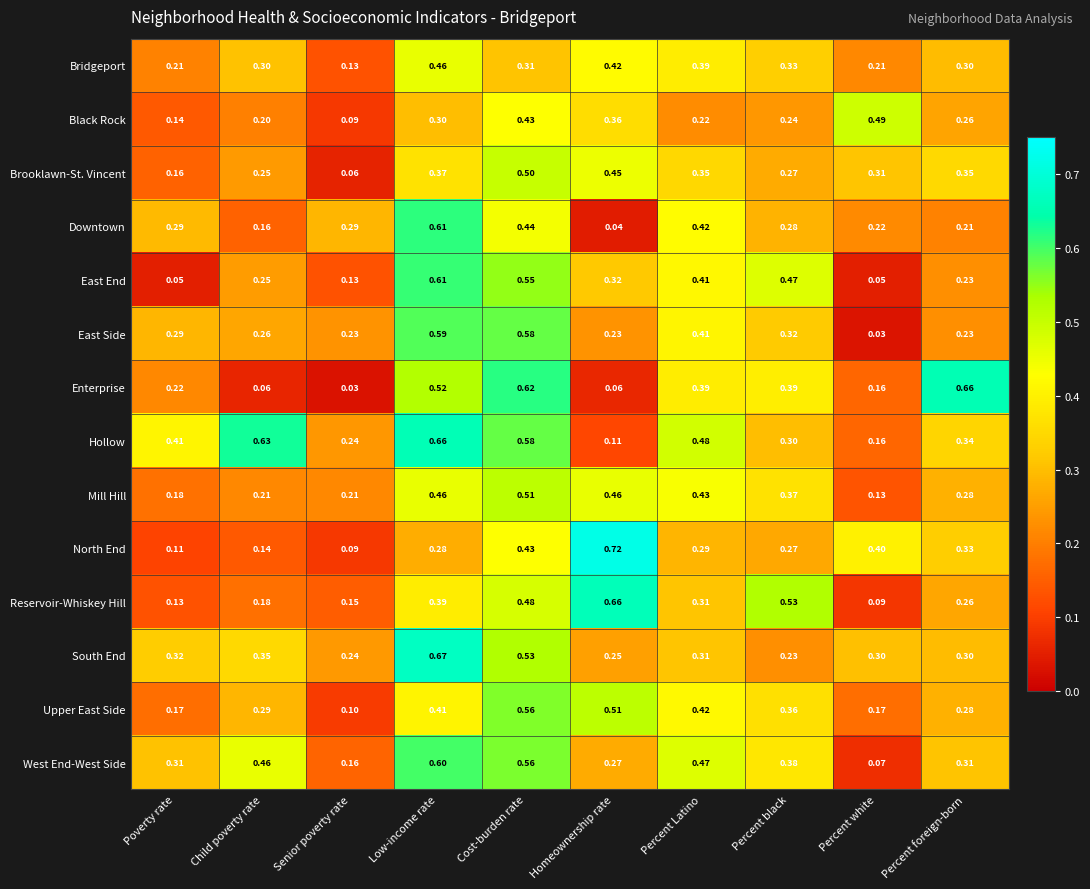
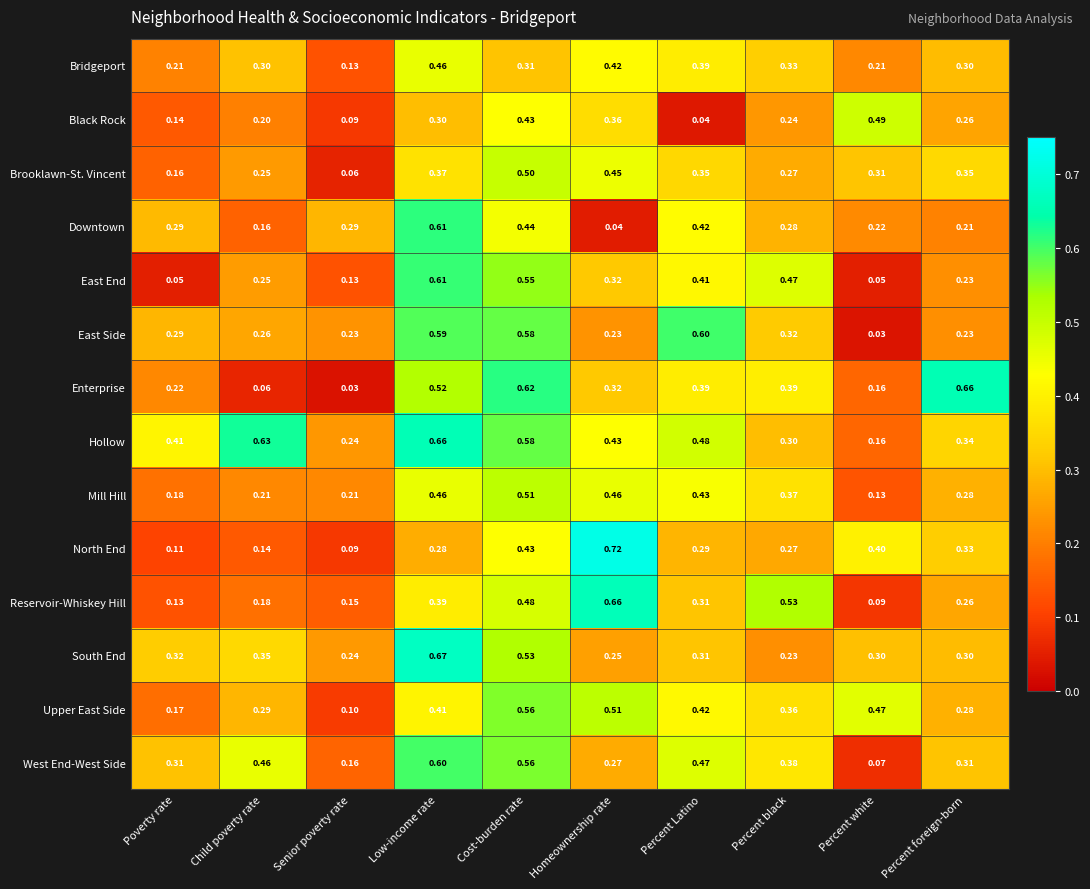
  {
    "Bridgeport": {
      "Poverty rate": 0.21,
      "Child poverty rate": 0.30,
      "Senior poverty rate": 0.13,
      "Low-income rate": 0.46,
      "Cost-burden rate": 0.31,
      "Homeownership rate": 0.42,
      "Percent Latino": 0.39,
      "Percent black": 0.33,
      "Percent white": 0.21,
      "Percent foreign-born": 0.30
    },
    "Black Rock": {
      "Poverty rate": 0.14,
      "Child poverty rate": 0.20,
      "Senior poverty rate": 0.09,
      "Low-income rate": 0.30,
      "Cost-burden rate": 0.43,
      "Homeownership rate": 0.36,
-     "Percent Latino": 0.22,
+     "Percent Latino": 0.04,
      "Percent black": 0.24,
      "Percent white": 0.49,
      "Percent foreign-born": 0.26
    },
    "Brooklawn-St. Vincent": {
      "Poverty rate": 0.16,
      "Child poverty rate": 0.25,
      "Senior poverty rate": 0.06,
      "Low-income rate": 0.37,
      "Cost-burden rate": 0.50,
      "Homeownership rate": 0.45,
      "Percent Latino": 0.35,
      "Percent black": 0.27,
      "Percent white": 0.31,
      "Percent foreign-born": 0.35
    },
    "Downtown": {
      "Poverty rate": 0.29,
      "Child poverty rate": 0.16,
      "Senior poverty rate": 0.29,
      "Low-income rate": 0.61,
      "Cost-burden rate": 0.44,
      "Homeownership rate": 0.04,
      "Percent Latino": 0.42,
      "Percent black": 0.28,
      "Percent white": 0.22,
      "Percent foreign-born": 0.21
    },
    "East End": {
      "Poverty rate": 0.05,
      "Child poverty rate": 0.25,
      "Senior poverty rate": 0.13,
      "Low-income rate": 0.61,
      "Cost-burden rate": 0.55,
      "Homeownership rate": 0.32,
      "Percent Latino": 0.41,
      "Percent black": 0.47,
      "Percent white": 0.05,
      "Percent foreign-born": 0.23
    },
    "East Side": {
      "Poverty rate": 0.29,
      "Child poverty rate": 0.26,
      "Senior poverty rate": 0.23,
      "Low-income rate": 0.59,
      "Cost-burden rate": 0.58,
      "Homeownership rate": 0.23,
-     "Percent Latino": 0.41,
+     "Percent Latino": 0.60,
      "Percent black": 0.32,
      "Percent white": 0.03,
      "Percent foreign-born": 0.23
    },
    "Enterprise": {
      "Poverty rate": 0.22,
      "Child poverty rate": 0.06,
      "Senior poverty rate": 0.03,
      "Low-income rate": 0.52,
      "Cost-burden rate": 0.62,
-     "Homeownership rate": 0.06,
+     "Homeownership rate": 0.32,
      "Percent Latino": 0.39,
      "Percent black": 0.39,
      "Percent white": 0.16,
      "Percent foreign-born": 0.66
    },
    "Hollow": {
      "Poverty rate": 0.41,
      "Child poverty rate": 0.63,
      "Senior poverty rate": 0.24,
      "Low-income rate": 0.66,
      "Cost-burden rate": 0.58,
-     "Homeownership rate": 0.11,
+     "Homeownership rate": 0.43,
      "Percent Latino": 0.48,
      "Percent black": 0.30,
      "Percent white": 0.16,
      "Percent foreign-born": 0.34
    },
    "Mill Hill": {
      "Poverty rate": 0.18,
      "Child poverty rate": 0.21,
      "Senior poverty rate": 0.21,
      "Low-income rate": 0.46,
      "Cost-burden rate": 0.51,
      "Homeownership rate": 0.46,
      "Percent Latino": 0.43,
      "Percent black": 0.37,
      "Percent white": 0.13,
      "Percent foreign-born": 0.28
    },
    "North End": {
      "Poverty rate": 0.11,
      "Child poverty rate": 0.14,
      "Senior poverty rate": 0.09,
      "Low-income rate": 0.28,
      "Cost-burden rate": 0.43,
      "Homeownership rate": 0.72,
      "Percent Latino": 0.29,
      "Percent black": 0.27,
      "Percent white": 0.40,
      "Percent foreign-born": 0.33
    },
    "Reservoir-Whiskey Hill": {
      "Poverty rate": 0.13,
      "Child poverty rate": 0.18,
      "Senior poverty rate": 0.15,
      "Low-income rate": 0.39,
      "Cost-burden rate": 0.48,
      "Homeownership rate": 0.66,
      "Percent Latino": 0.31,
      "Percent black": 0.53,
      "Percent white": 0.09,
      "Percent foreign-born": 0.26
    },
    "South End": {
      "Poverty rate": 0.32,
      "Child poverty rate": 0.35,
      "Senior poverty rate": 0.24,
      "Low-income rate": 0.67,
      "Cost-burden rate": 0.53,
      "Homeownership rate": 0.25,
      "Percent Latino": 0.31,
      "Percent black": 0.23,
      "Percent white": 0.30,
      "Percent foreign-born": 0.30
    },
    "Upper East Side": {
      "Poverty rate": 0.17,
      "Child poverty rate": 0.29,
      "Senior poverty rate": 0.10,
      "Low-income rate": 0.41,
      "Cost-burden rate": 0.56,
      "Homeownership rate": 0.51,
      "Percent Latino": 0.42,
      "Percent black": 0.36,
-     "Percent white": 0.17,
+     "Percent white": 0.47,
      "Percent foreign-born": 0.28
    },
    "West End-West Side": {
      "Poverty rate": 0.31,
      "Child poverty rate": 0.46,
      "Senior poverty rate": 0.16,
      "Low-income rate": 0.60,
      "Cost-burden rate": 0.56,
      "Homeownership rate": 0.27,
      "Percent Latino": 0.47,
      "Percent black": 0.38,
      "Percent white": 0.07,
      "Percent foreign-born": 0.31
    }
  }
